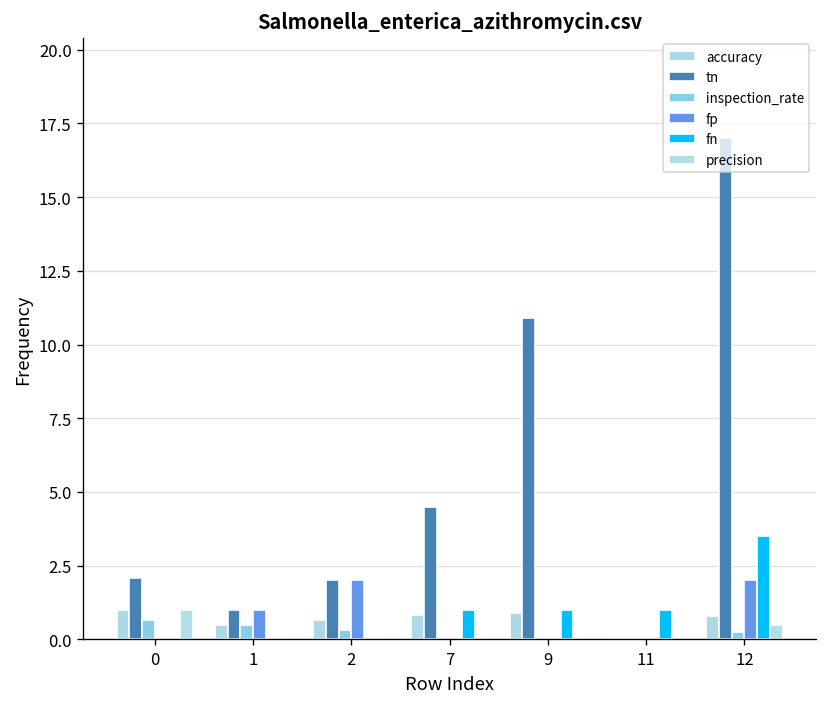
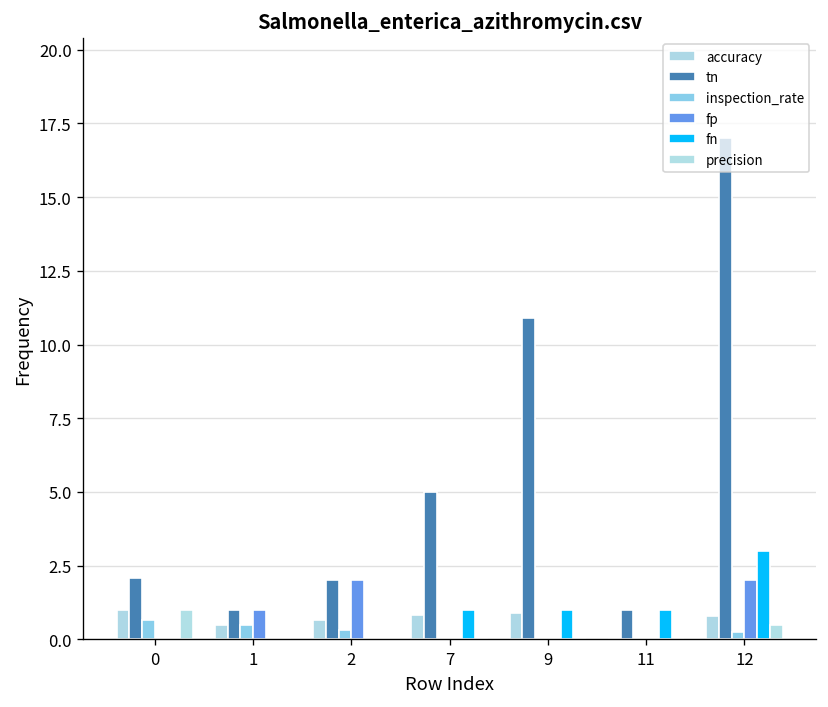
  {
    "tn": {
      "0": 2.1,
      "1": 1.0,
      "2": 2.0,
-     "7": 4.5,
+     "7": 5.0,
      "9": 10.9,
-     "11": 0
+     "11": 1
    },
    "fp": {
      "0": 0.0,
      "1": 1.0,
      "2": 2.0,
      "7": 0.0,
      "9": 0.0,
      "11": 0.0,
      "12": 2.0
    },
    "fn": {
      "0": 0.0,
      "1": 0.0,
      "2": 0.0,
      "7": 1.0,
      "9": 1.0,
      "11": 1.0,
-     "12": 3.5
+     "12": 3.0
    }
  }
